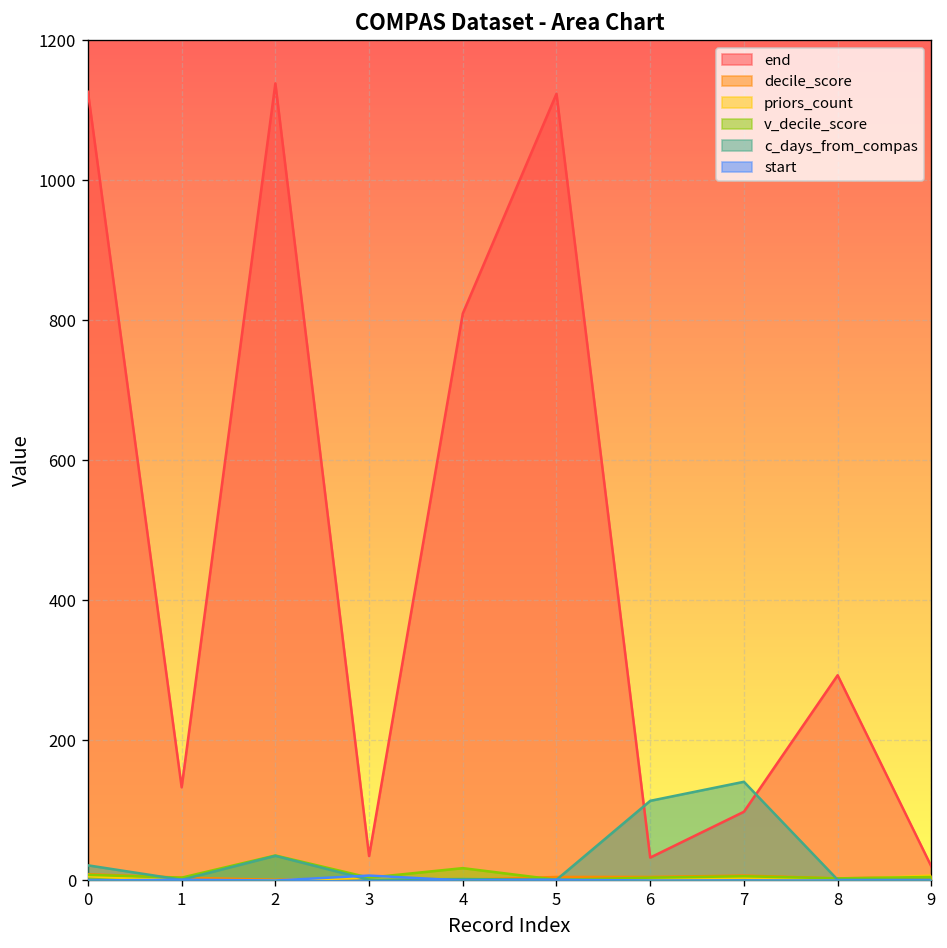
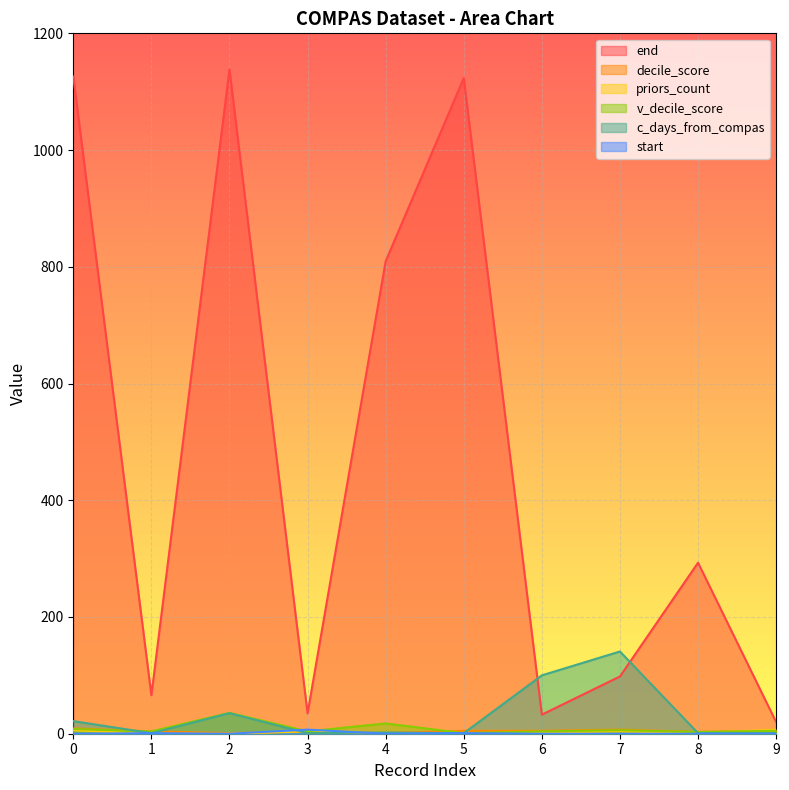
  {
    "end": {
      "0": 1130,
-     "1": 130,
+     "1": 70,
      "2": 1140,
      "3": 30,
      "4": 810,
      "5": 1120,
      "6": 30,
      "7": 100,
      "8": 290,
      "9": 20
    },
    "v_decile_score": {
      "4": 20
    },
    "c_days_from_compas": {
      "0": 20,
-     "6": 110,
+     "6": 100,
      "7": 140
    },
    "start": {
      "0": 0
    }
  }
